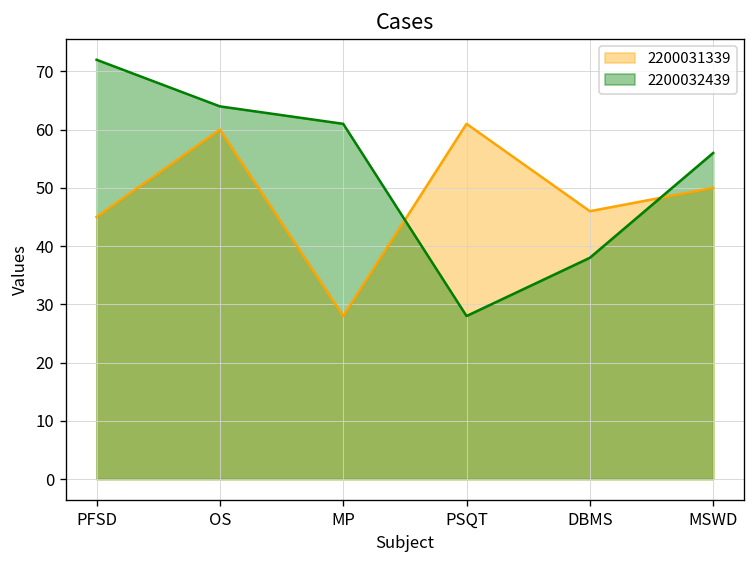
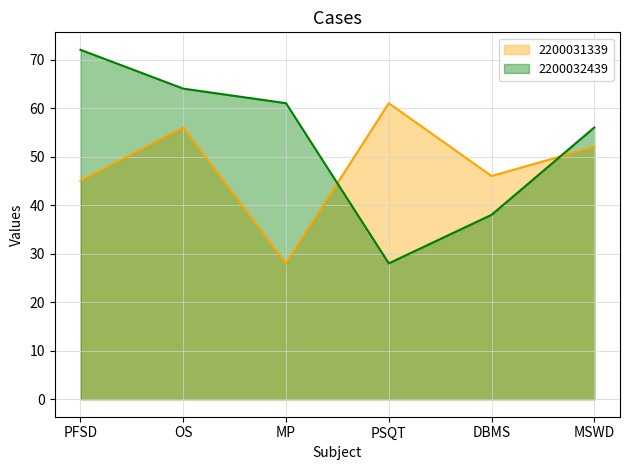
  {
    "2200031339": {
      "PFSD": 45,
-     "OS": 60,
+     "OS": 56,
      "MP": 28,
      "PSQT": 61,
      "DBMS": 46,
-     "MSWD": 50
+     "MSWD": 52
    },
    "2200032439": {
      "PFSD": 72,
      "OS": 64,
      "MP": 61,
      "PSQT": 28,
      "DBMS": 38,
      "MSWD": 56
    }
  }
